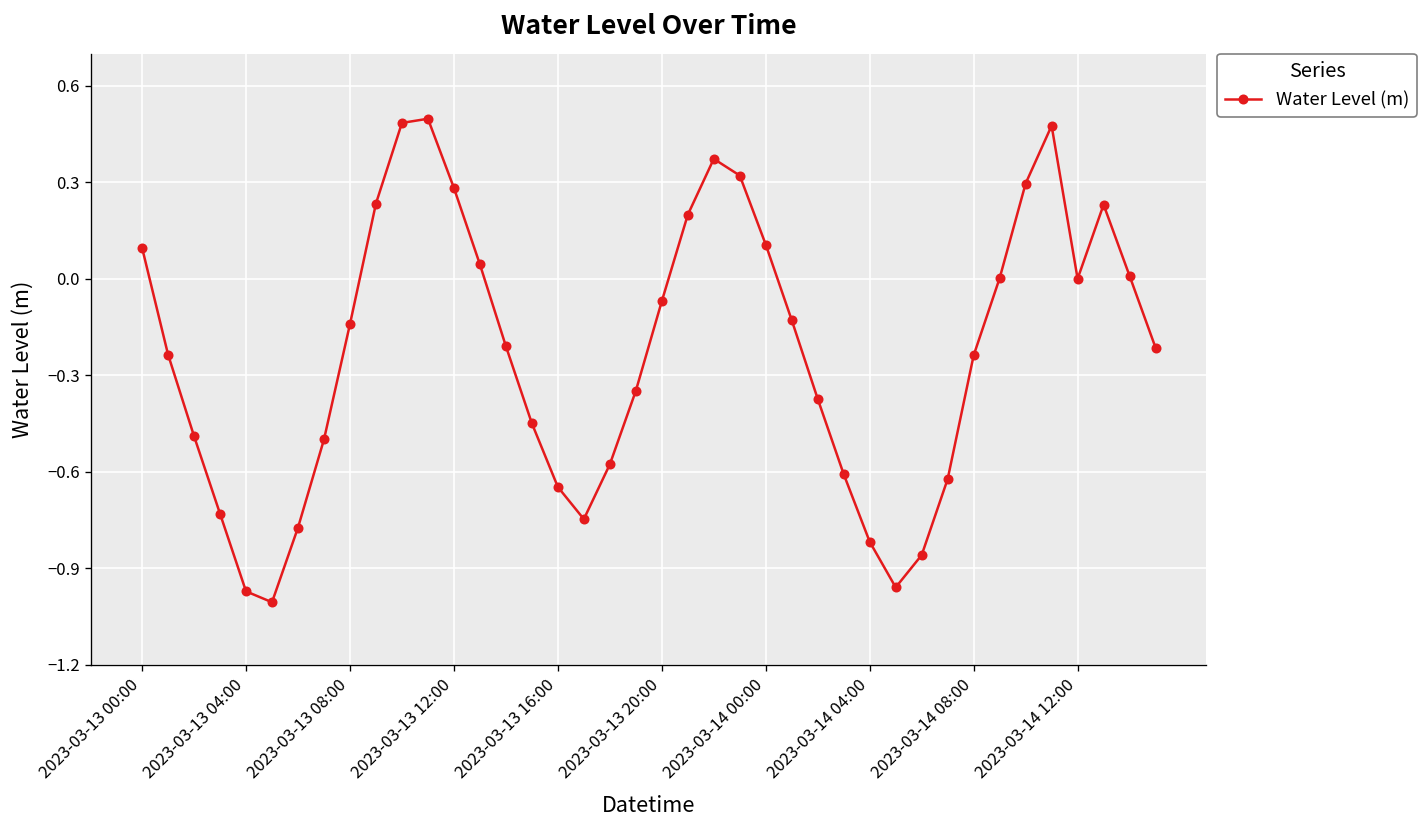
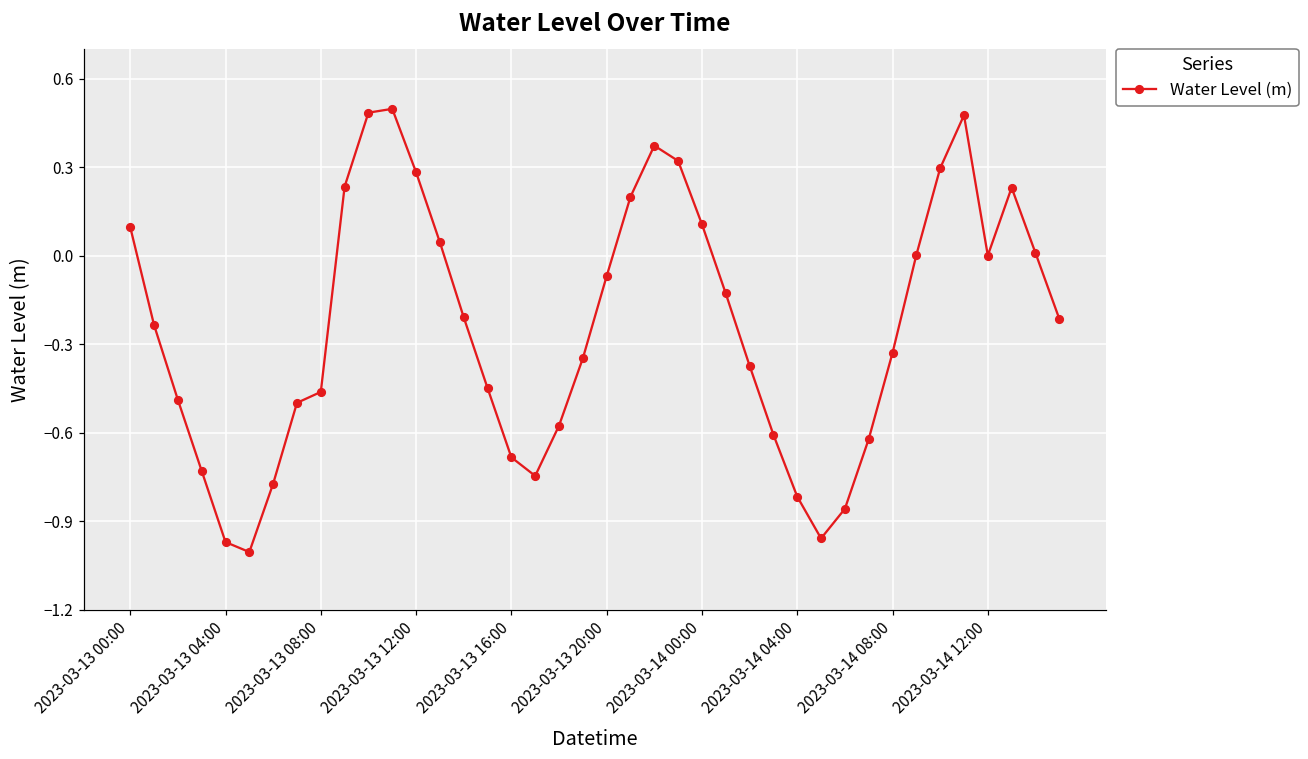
  {
    "2023-03-13 00:00": 0.10,
    "2023-03-13 04:00": -0.97,
-   "2023-03-13 08:00": -0.14,
+   "2023-03-13 08:00": -0.46,
    "2023-03-13 12:00": 0.28,
-   "2023-03-13 16:00": -0.65,
+   "2023-03-13 16:00": -0.68,
    "2023-03-13 20:00": -0.07,
    "2023-03-14 00:00": 0.11,
    "2023-03-14 04:00": -0.82,
-   "2023-03-14 08:00": -0.24,
+   "2023-03-14 08:00": -0.33,
    "2023-03-14 12:00": 0.00
  }
